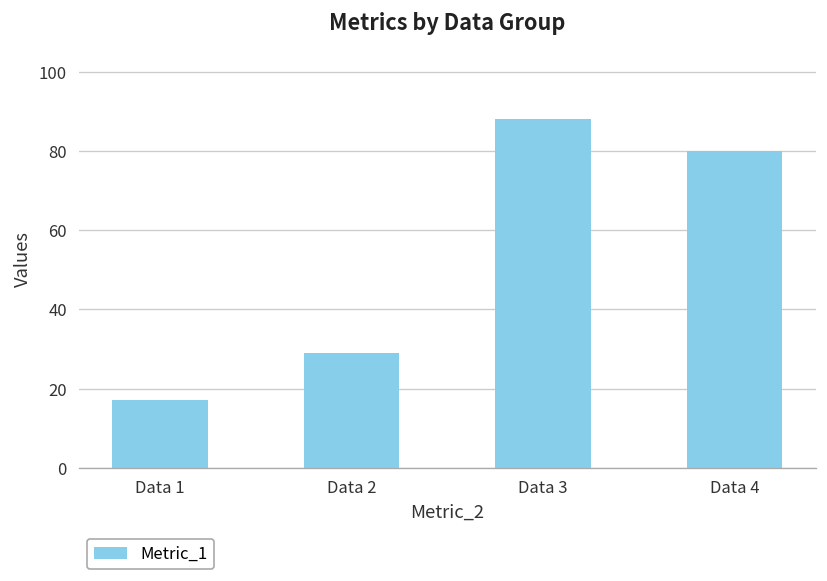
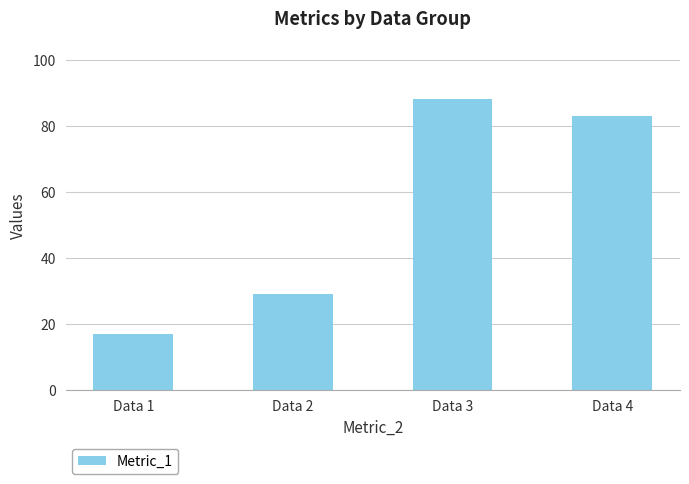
  {
    "Data 1": 17,
    "Data 2": 29,
    "Data 3": 88,
-   "Data 4": 80
+   "Data 4": 83
  }
